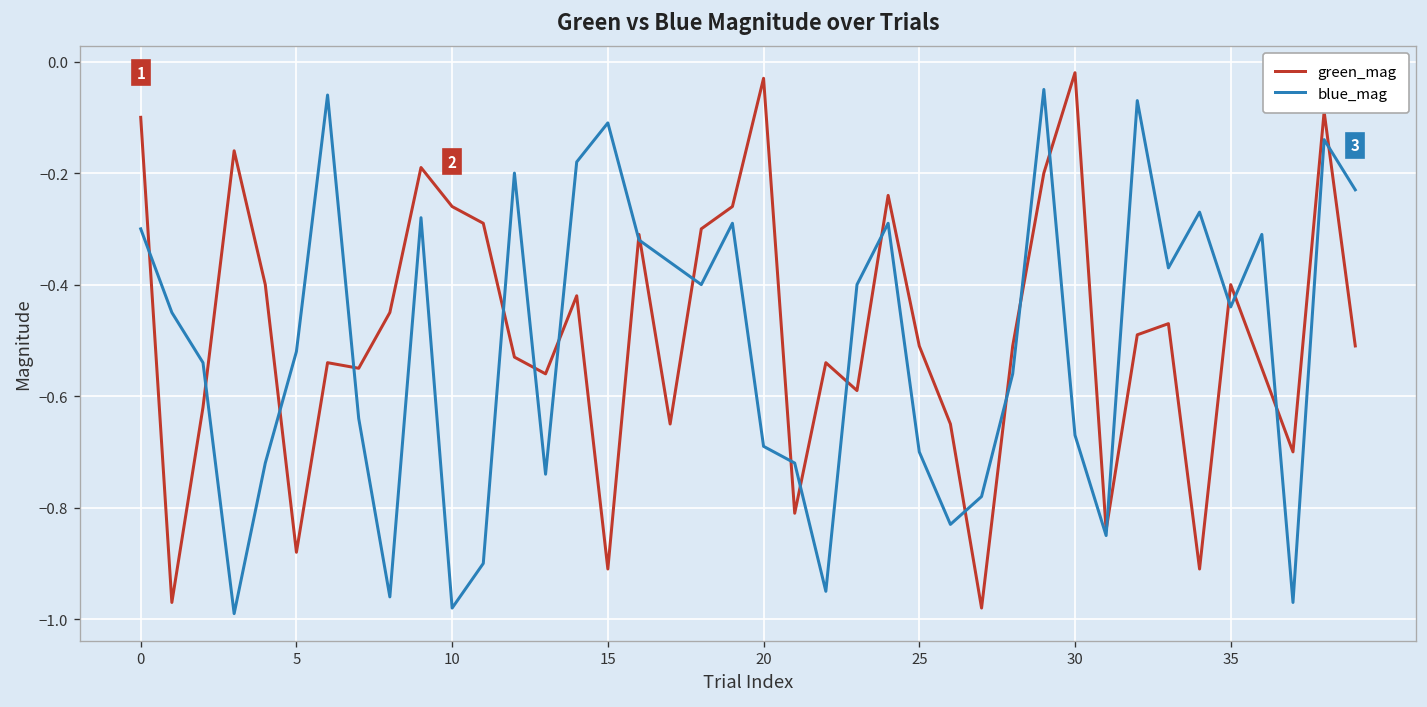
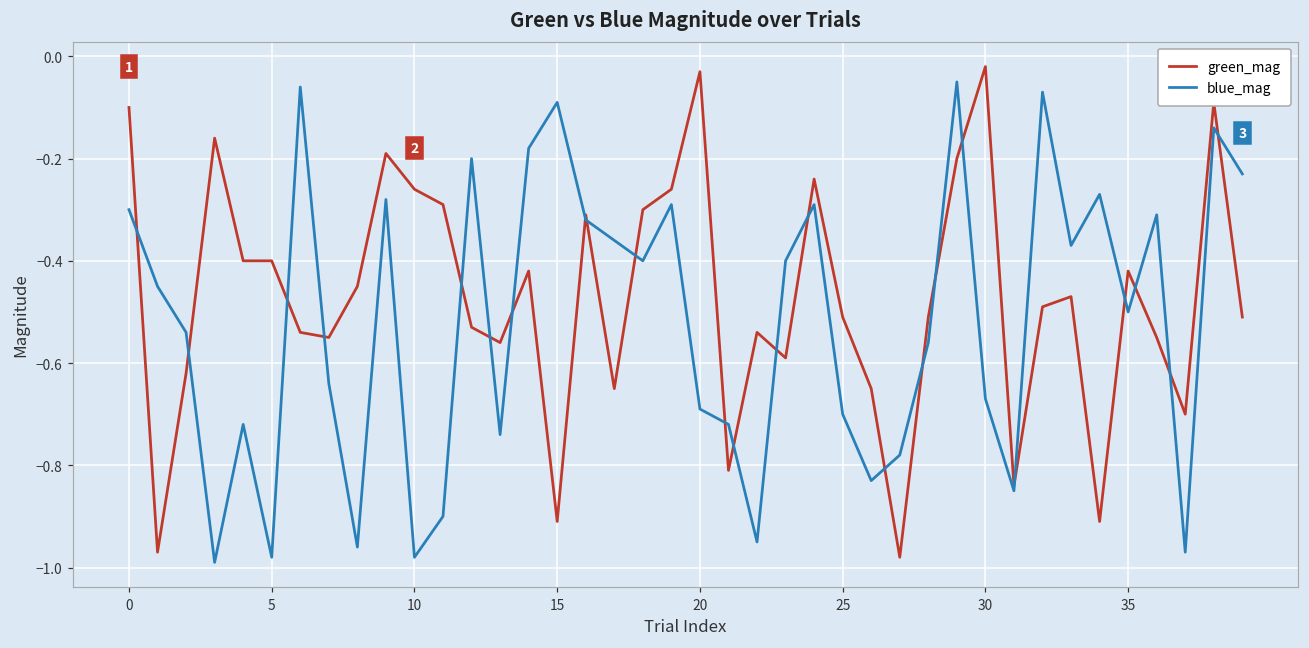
  {
    "green_mag": {
      "0": -0.10,
-     "5": -0.88,
+     "5": -0.40,
      "10": -0.26,
      "15": -0.91,
      "20": -0.03,
      "25": -0.51,
      "30": -0.02,
-     "35": -0.40
+     "35": -0.42
    },
    "blue_mag": {
      "0": -0.30,
-     "5": -0.52,
+     "5": -0.98,
      "10": -0.98,
-     "15": -0.11,
+     "15": -0.09,
      "20": -0.69,
      "25": -0.70,
      "30": -0.67,
-     "35": -0.44
+     "35": -0.50
    }
  }
